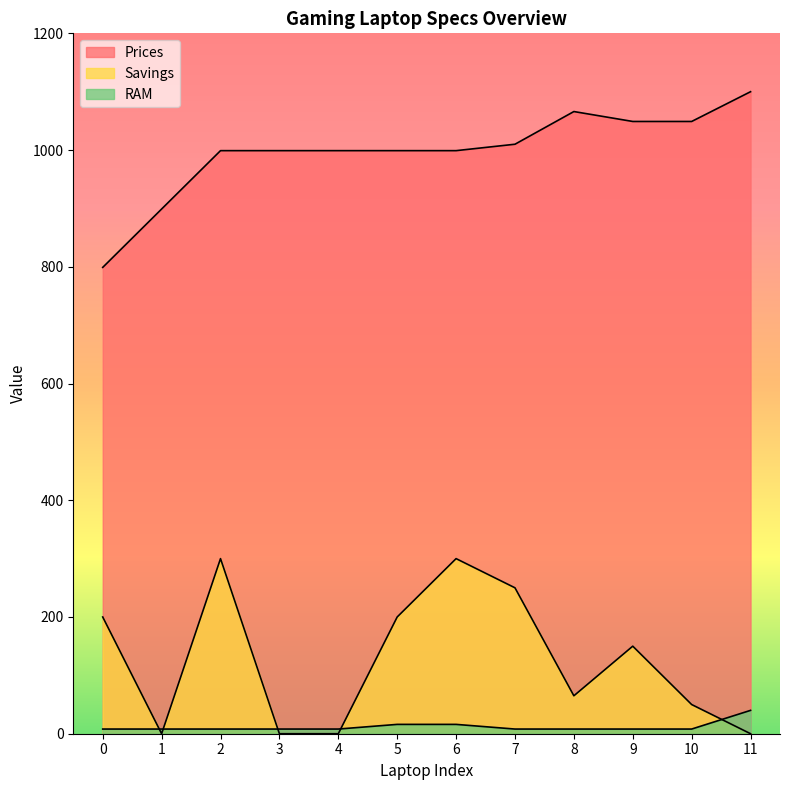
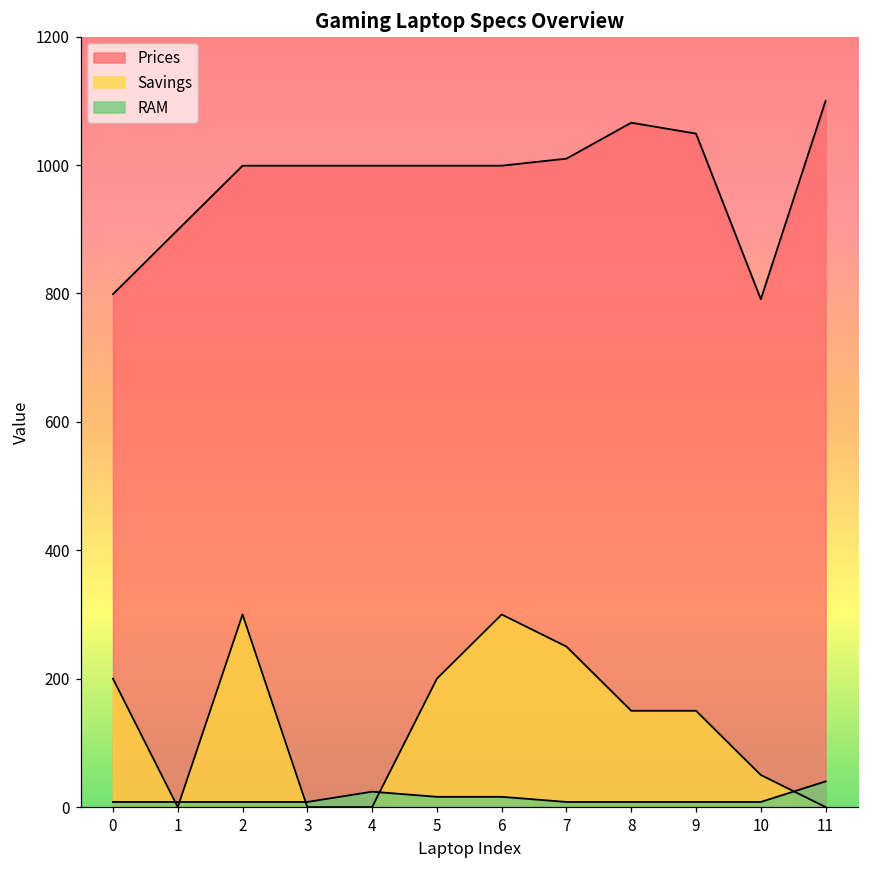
  {
    "Prices": {
      "0": 800,
      "1": 900,
      "2": 1000,
      "3": 1000,
      "4": 1000,
      "5": 1000,
      "6": 1000,
      "7": 1010,
      "8": 1070,
      "9": 1050,
-     "10": 1050,
+     "10": 790,
      "11": 1100
    },
    "Savings": {
      "0": 200,
      "1": 0,
      "2": 300,
      "3": 0,
      "4": 0,
      "5": 200,
      "6": 300,
      "7": 250,
-     "8": 70,
+     "8": 150,
      "9": 150,
      "10": 50,
      "11": 0
    },
    "RAM": {
      "0": 10,
      "1": 10,
      "2": 10,
      "3": 10,
-     "4": 10,
+     "4": 20,
      "5": 20,
      "6": 20,
      "7": 10,
      "8": 10,
      "9": 10,
      "10": 10,
      "11": 40
    }
  }
